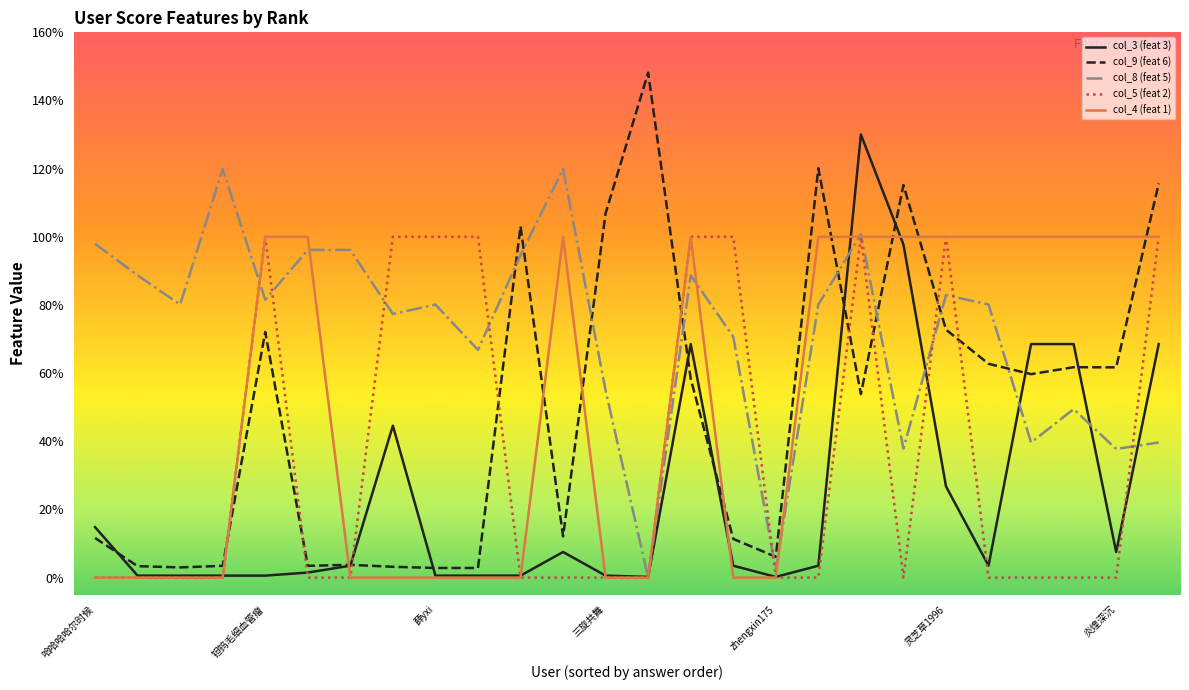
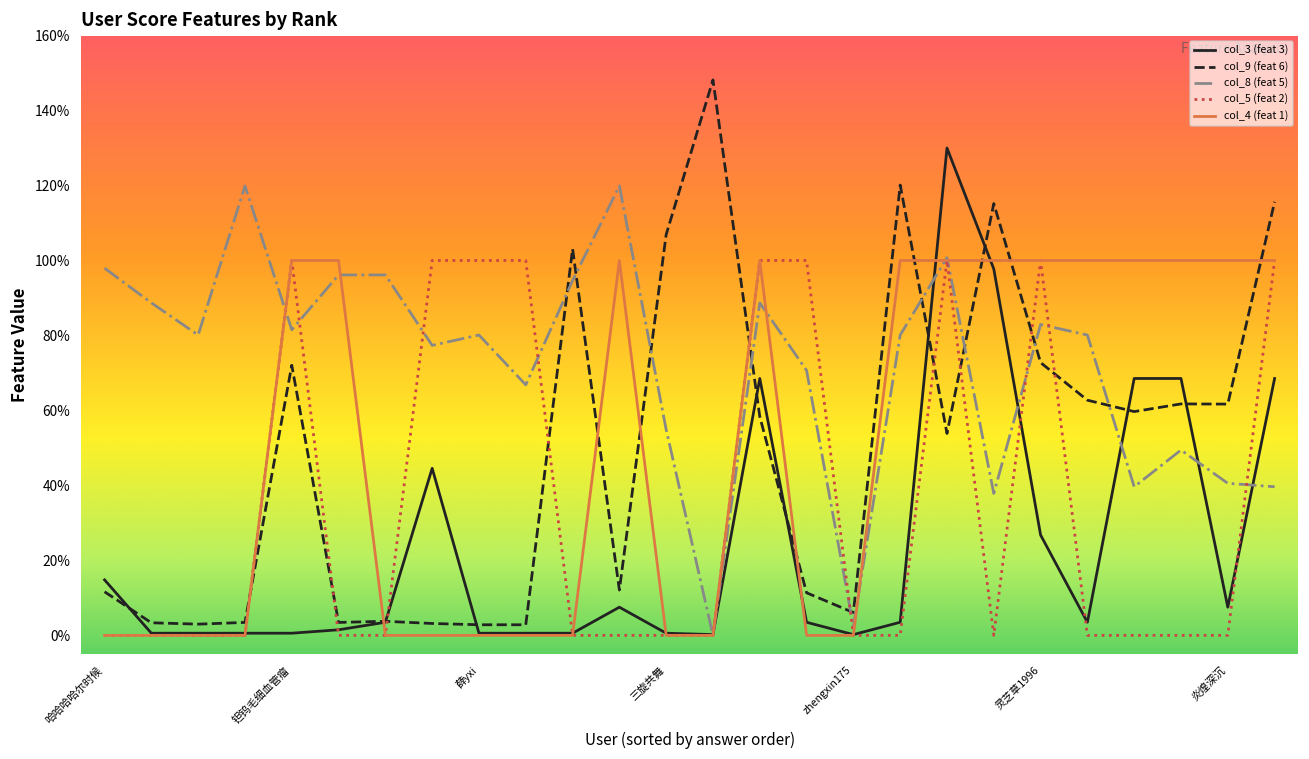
  {
    "col_8 (feat 5)": {
      "哈哈哈哈尔时候": "98%",
      "钽钨毛细血管瘤": "82%",
-     "炎煌深沉": "38%"
+     "炎煌深沉": "41%"
    }
  }
